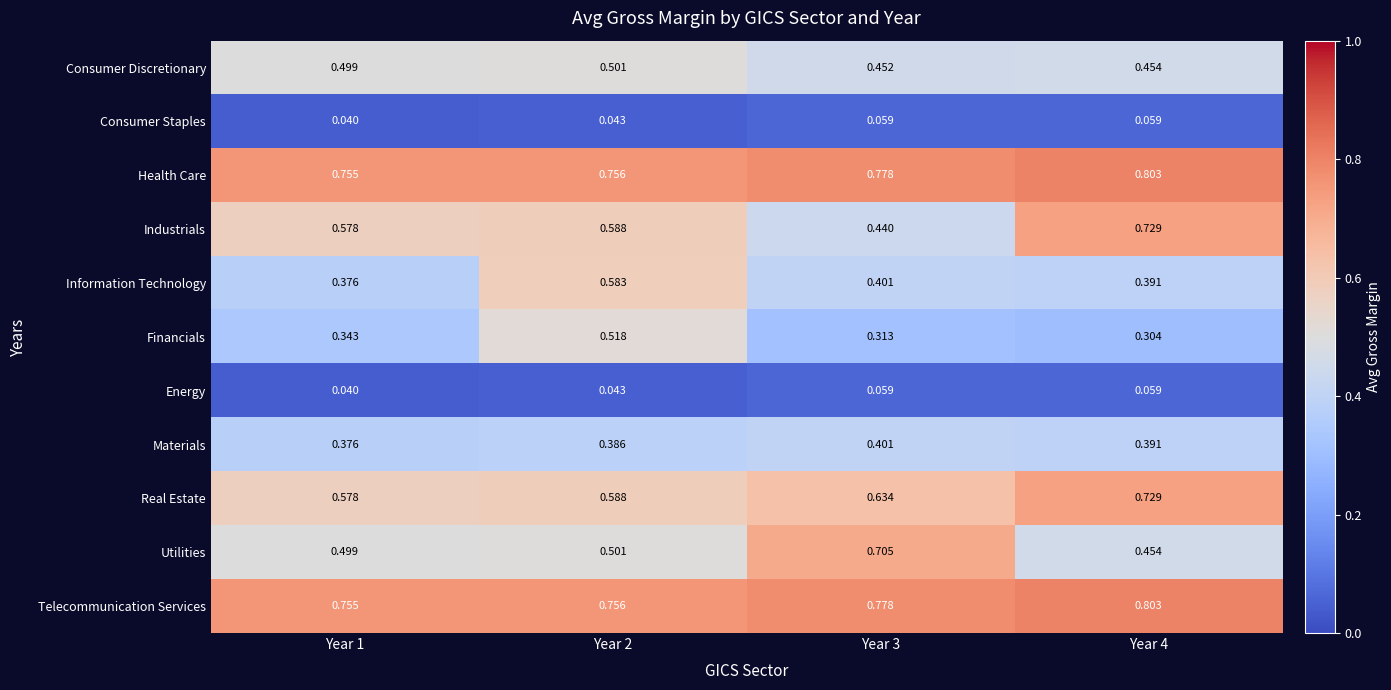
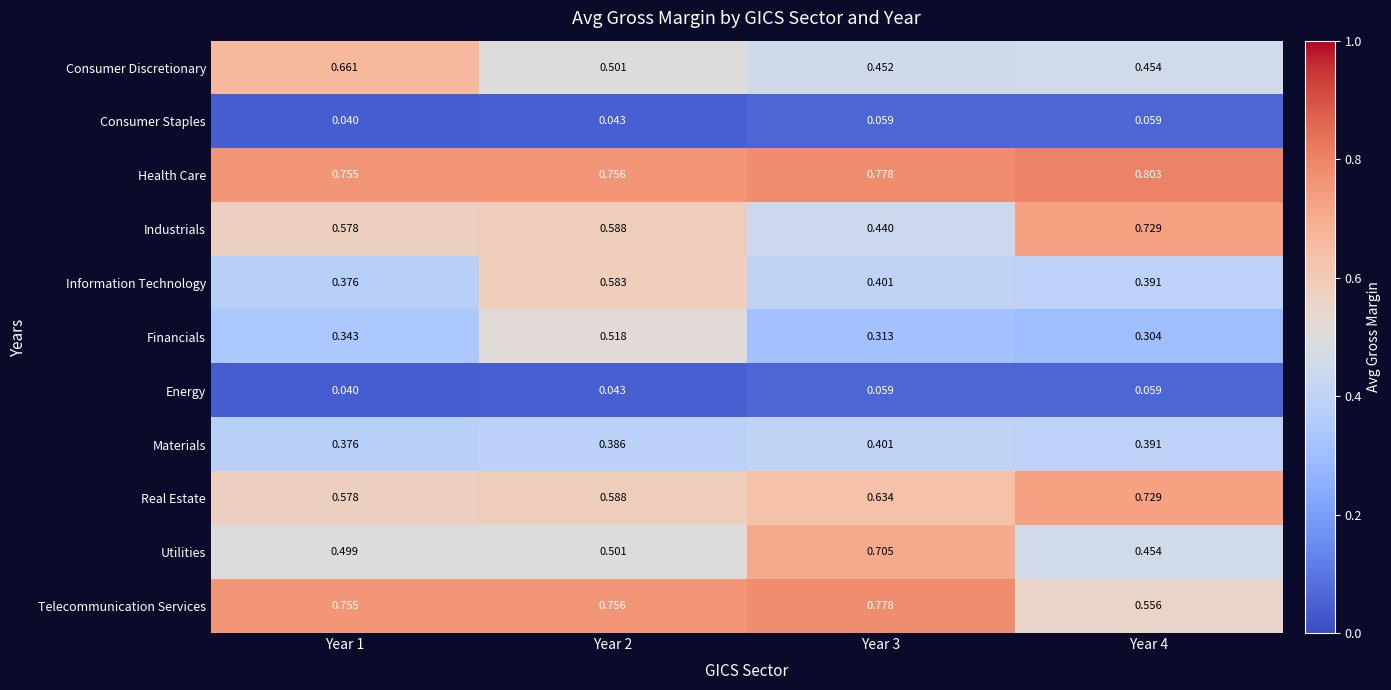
  {
    "Consumer Discretionary": {
-     "Year 1": 0.499,
+     "Year 1": 0.661,
      "Year 2": 0.501,
      "Year 3": 0.452,
      "Year 4": 0.454
    },
    "Consumer Staples": {
      "Year 1": 0.040,
      "Year 2": 0.043,
      "Year 3": 0.059,
      "Year 4": 0.059
    },
    "Health Care": {
      "Year 1": 0.755,
      "Year 2": 0.756,
      "Year 3": 0.778,
      "Year 4": 0.803
    },
    "Industrials": {
      "Year 1": 0.578,
      "Year 2": 0.588,
      "Year 3": 0.440,
      "Year 4": 0.729
    },
    "Information Technology": {
      "Year 1": 0.376,
      "Year 2": 0.583,
      "Year 3": 0.401,
      "Year 4": 0.391
    },
    "Financials": {
      "Year 1": 0.343,
      "Year 2": 0.518,
      "Year 3": 0.313,
      "Year 4": 0.304
    },
    "Energy": {
      "Year 1": 0.040,
      "Year 2": 0.043,
      "Year 3": 0.059,
      "Year 4": 0.059
    },
    "Materials": {
      "Year 1": 0.376,
      "Year 2": 0.386,
      "Year 3": 0.401,
      "Year 4": 0.391
    },
    "Real Estate": {
      "Year 1": 0.578,
      "Year 2": 0.588,
      "Year 3": 0.634,
      "Year 4": 0.729
    },
    "Utilities": {
      "Year 1": 0.499,
      "Year 2": 0.501,
      "Year 3": 0.705,
      "Year 4": 0.454
    },
    "Telecommunication Services": {
      "Year 1": 0.755,
      "Year 2": 0.756,
      "Year 3": 0.778,
-     "Year 4": 0.803
+     "Year 4": 0.556
    }
  }
